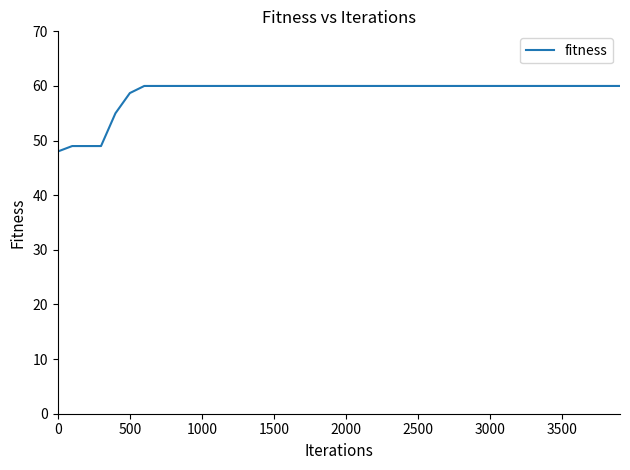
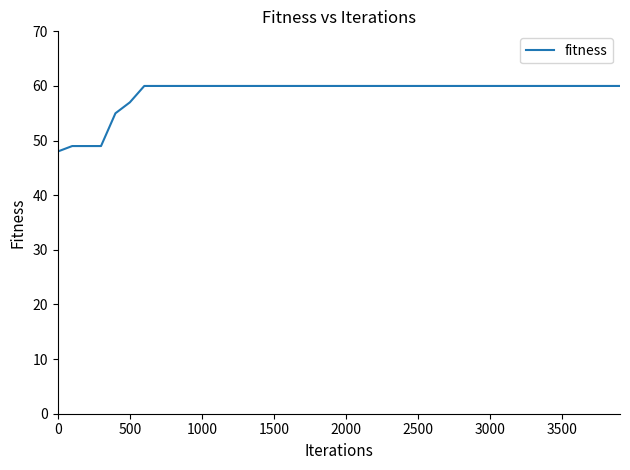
  {
    "0": 48,
-   "500": 59,
+   "500": 57,
    "1000": 60,
    "1500": 60,
    "2000": 60,
    "2500": 60,
    "3000": 60,
    "3500": 60
  }
